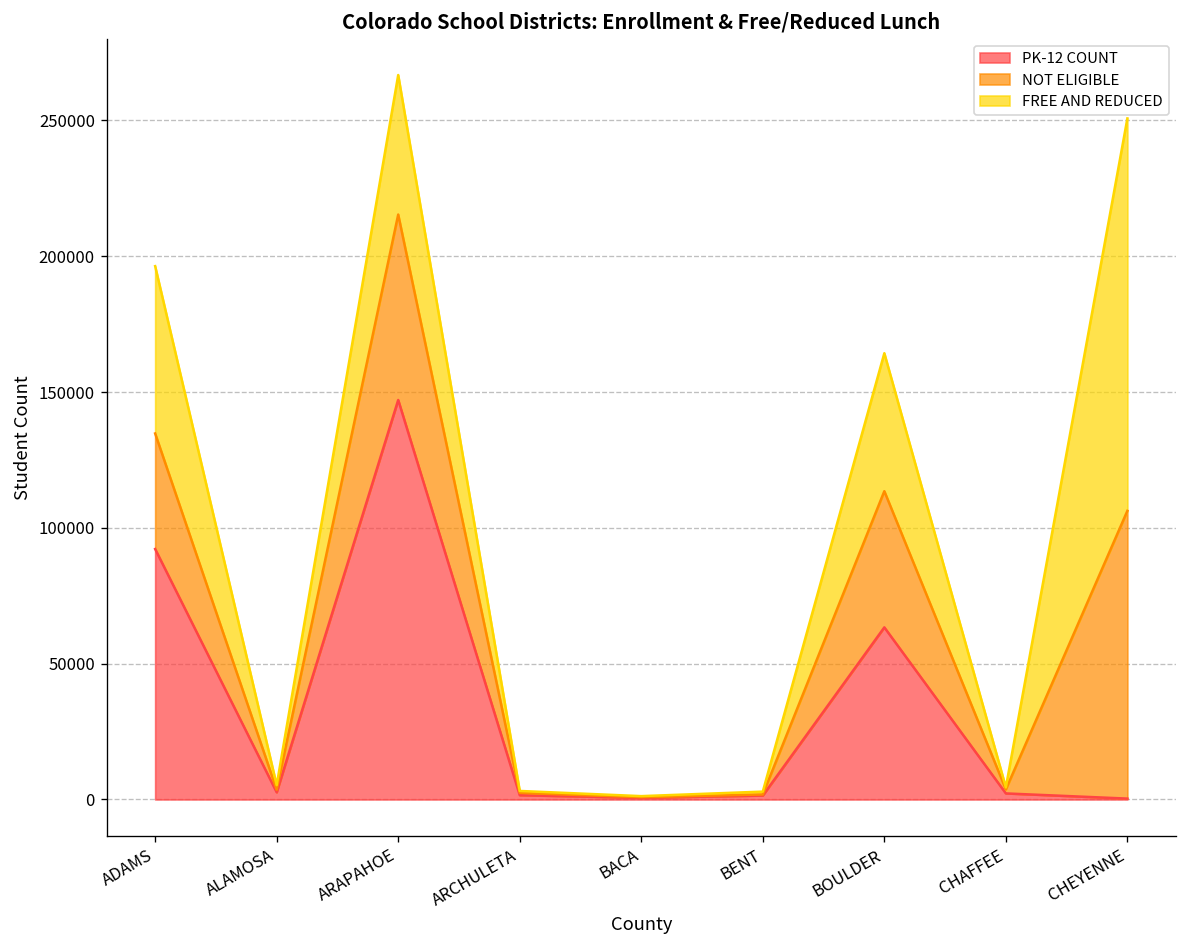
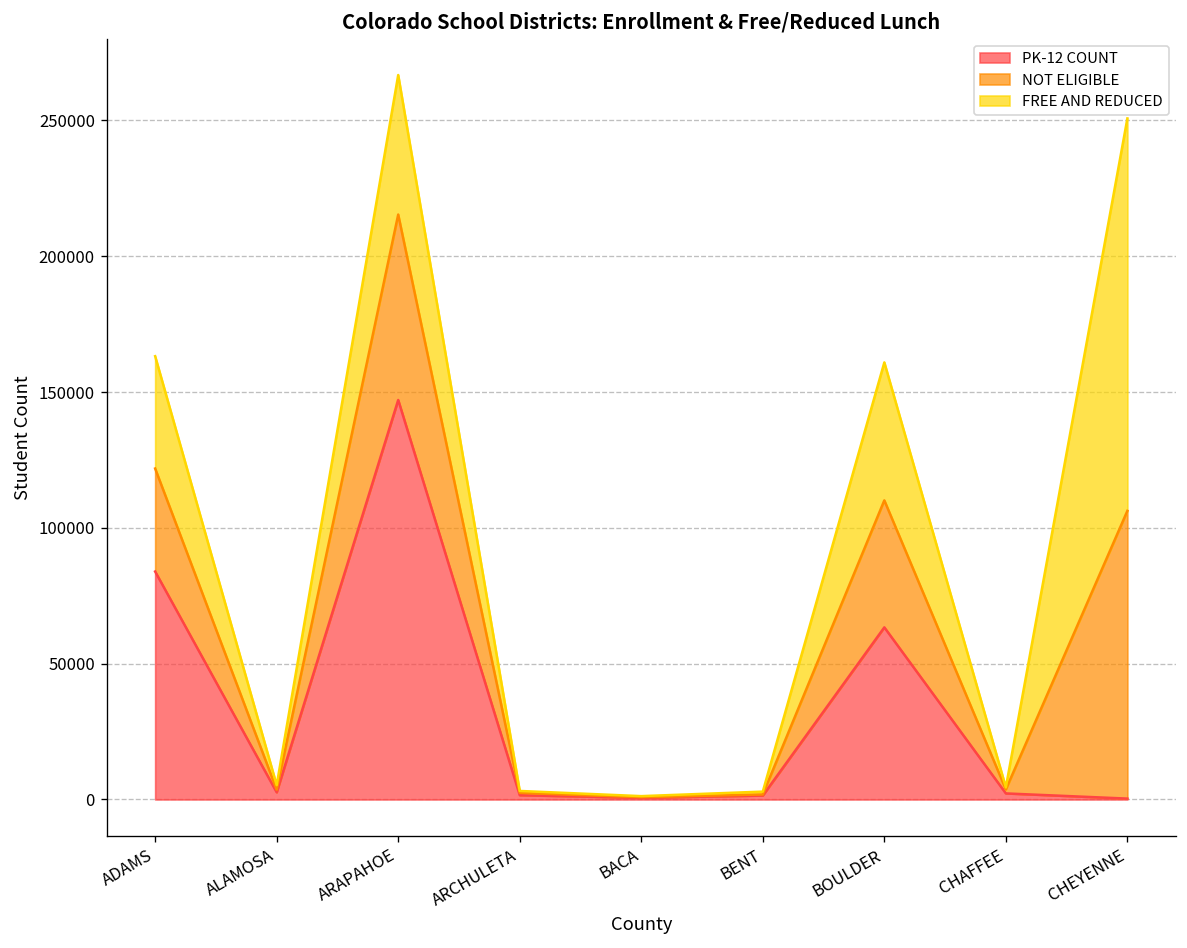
  {
    "PK-12 COUNT": {
-     "ADAMS": 92000,
+     "ADAMS": 84000,
      "ARAPAHOE": 147000,
      "BOULDER": 63000,
      "CHAFFEE": 2000,
      "CHEYENNE": 0
    },
    "NOT ELIGIBLE": {
-     "ADAMS": 43000,
+     "ADAMS": 38000,
      "ARAPAHOE": 68000,
-     "BOULDER": 50000,
+     "BOULDER": 47000,
      "CHEYENNE": 106000
    },
    "FREE AND REDUCED": {
-     "ADAMS": 62000,
+     "ADAMS": 41000,
      "ALAMOSA": 2000,
      "ARAPAHOE": 51000,
      "BOULDER": 51000
    }
  }
